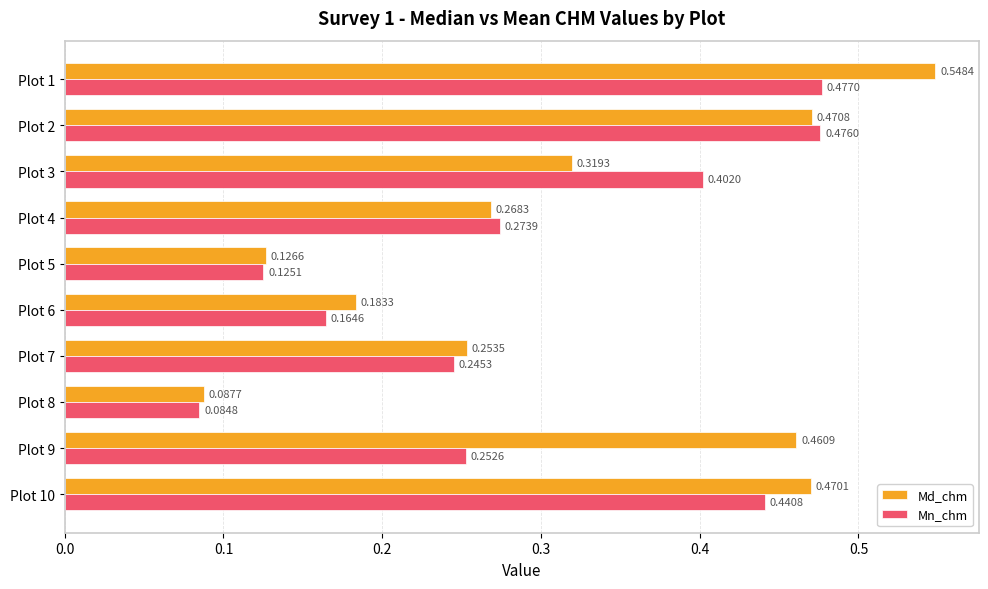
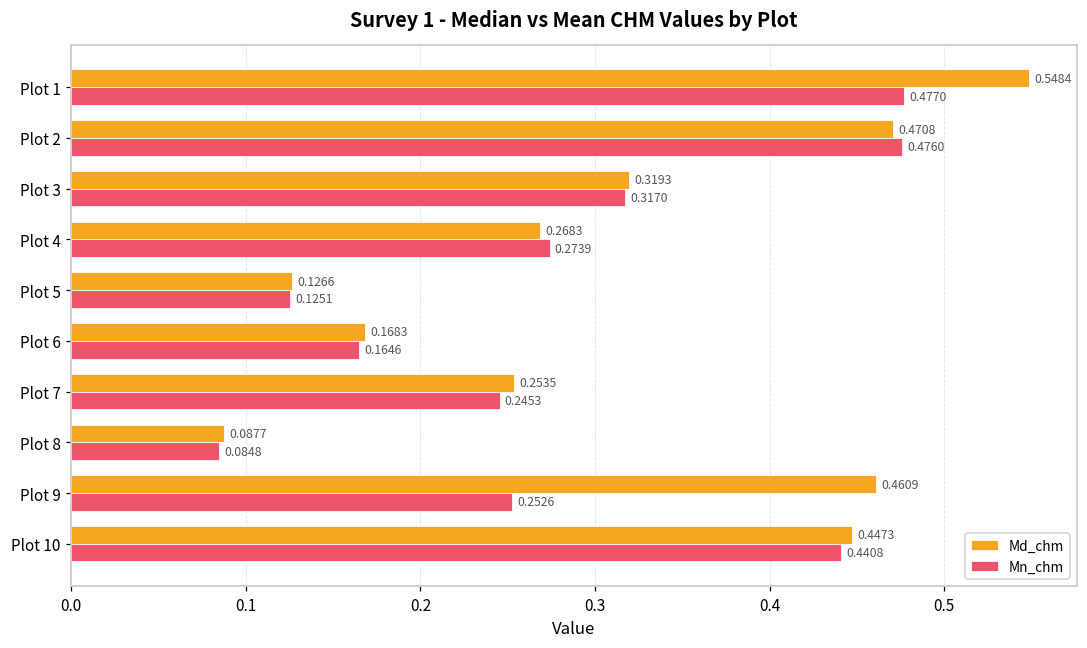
  {
    "Md_chm": {
      "Plot 1": 0.5484,
      "Plot 2": 0.4708,
      "Plot 3": 0.3193,
      "Plot 4": 0.2683,
      "Plot 5": 0.1266,
-     "Plot 6": 0.1833,
+     "Plot 6": 0.1683,
      "Plot 7": 0.2535,
      "Plot 8": 0.0877,
      "Plot 9": 0.4609,
-     "Plot 10": 0.4701
+     "Plot 10": 0.4473
    },
    "Mn_chm": {
      "Plot 1": 0.4770,
      "Plot 2": 0.4760,
-     "Plot 3": 0.4020,
+     "Plot 3": 0.3170,
      "Plot 4": 0.2739,
      "Plot 5": 0.1251,
      "Plot 6": 0.1646,
      "Plot 7": 0.2453,
      "Plot 8": 0.0848,
      "Plot 9": 0.2526,
      "Plot 10": 0.4408
    }
  }
